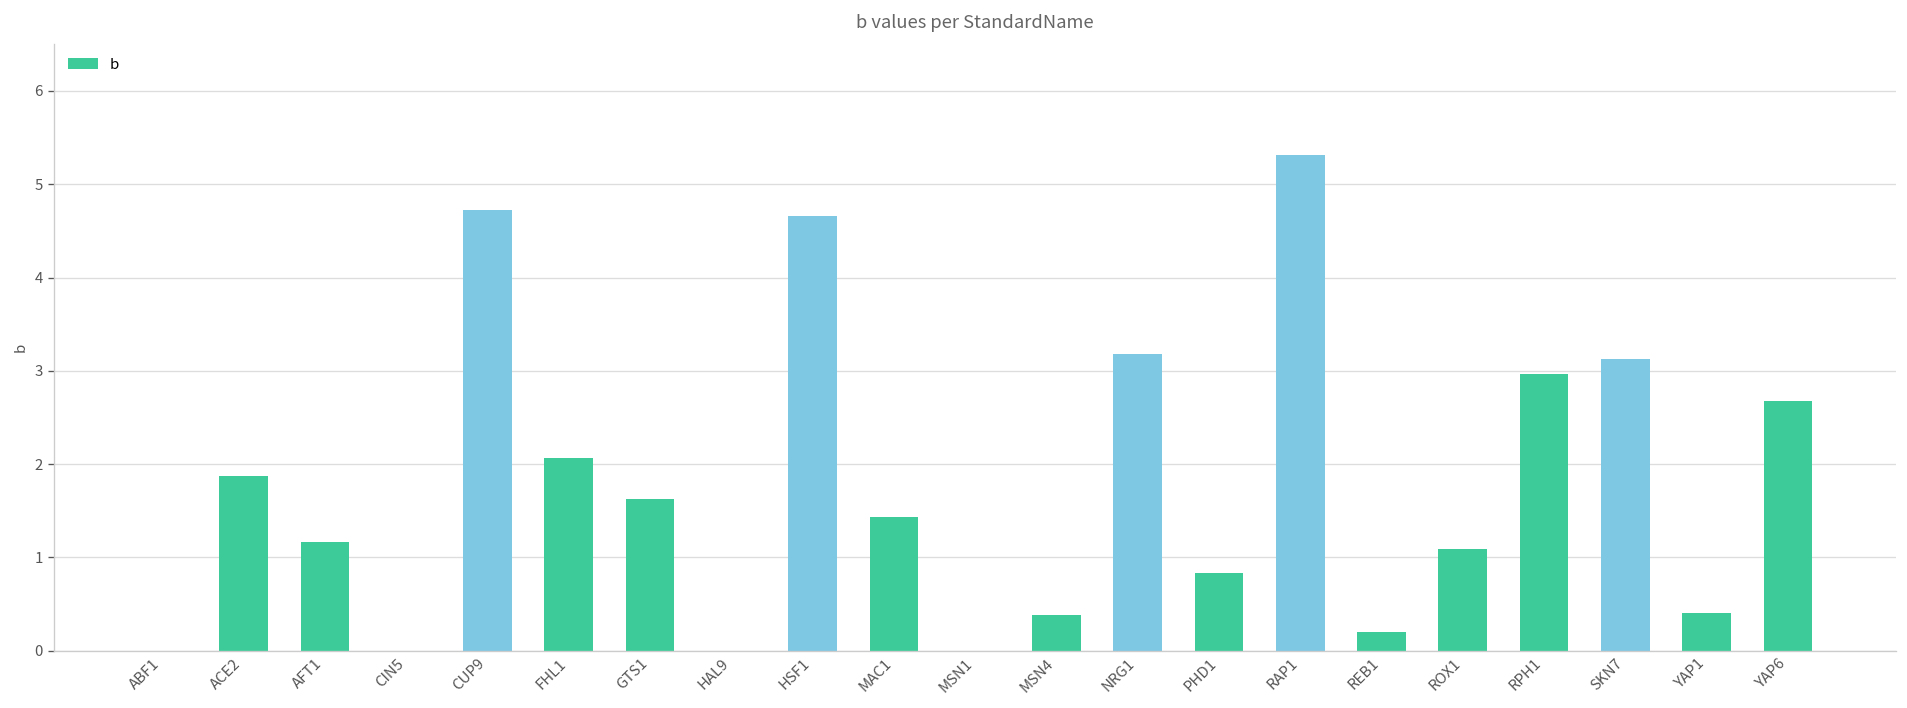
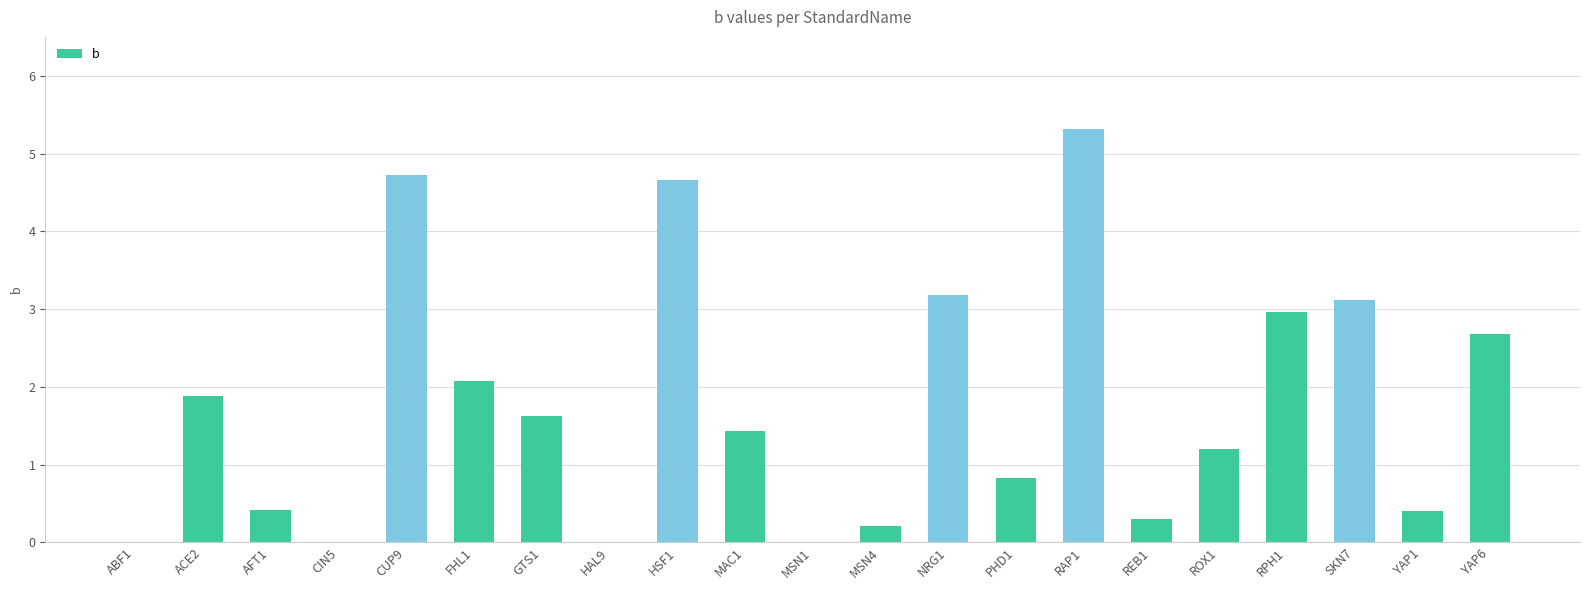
  {
    "ABF1": 0.0,
    "ACE2": 1.9,
-   "AFT1": 1.2,
+   "AFT1": 0.4,
    "CIN5": 0.0,
    "CUP9": 4.7,
    "FHL1": 2.1,
    "GTS1": 1.6,
    "HAL9": 0.0,
    "HSF1": 4.7,
    "MAC1": 1.4,
    "MSN1": 0.0,
-   "MSN4": 0.4,
+   "MSN4": 0.2,
    "NRG1": 3.2,
    "PHD1": 0.8,
    "RAP1": 5.3,
-   "REB1": 0.2,
-   "ROX1": 1.1,
+   "REB1": 0.3,
+   "ROX1": 1.2,
    "RPH1": 3.0,
    "SKN7": 3.1,
    "YAP1": 0.4,
    "YAP6": 2.7
  }
